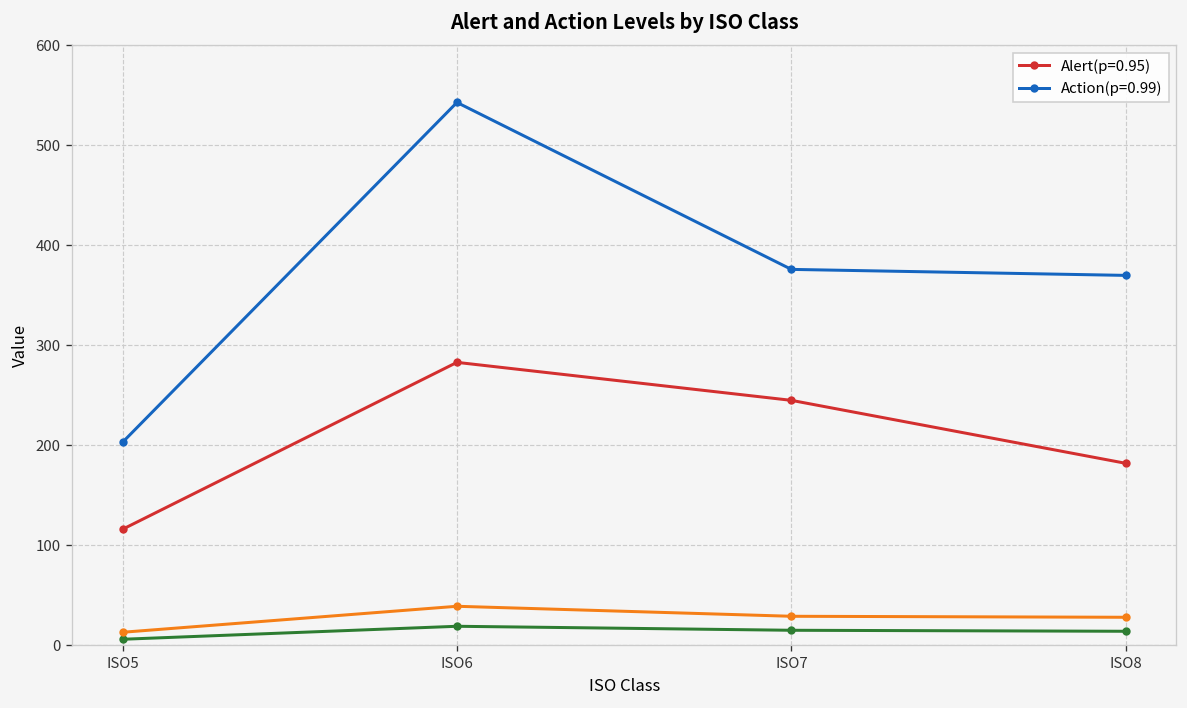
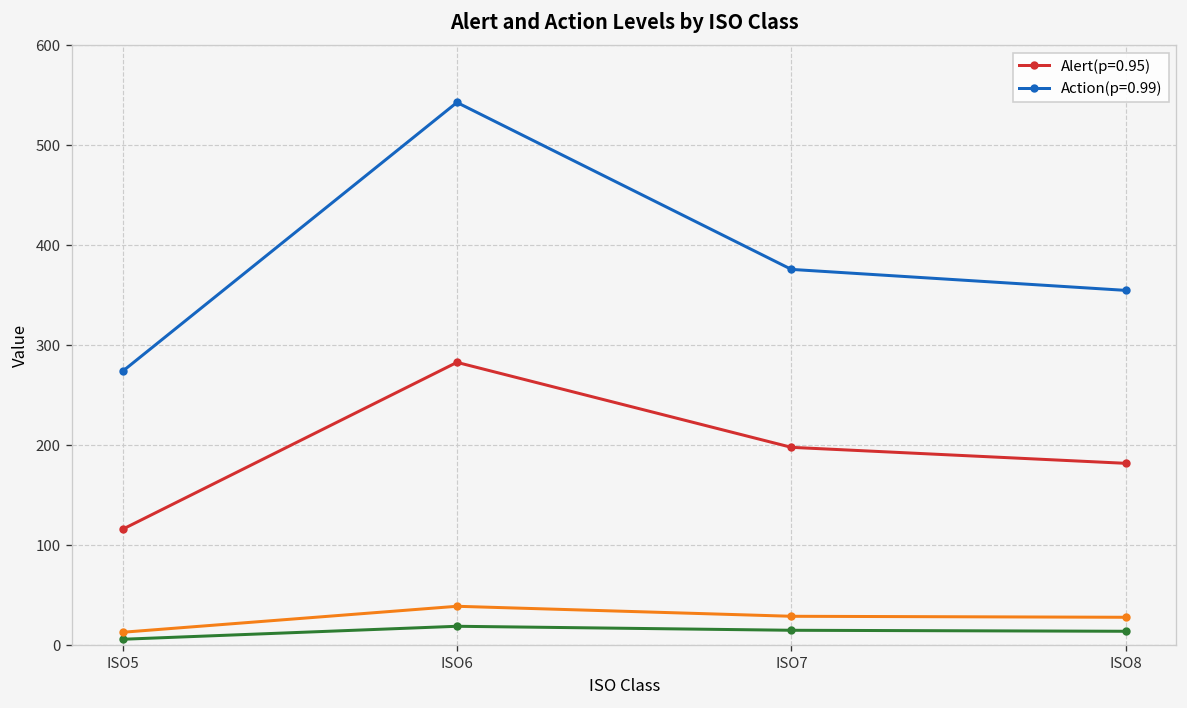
  {
    "Alert(p=0.95)": {
      "ISO5": 120,
      "ISO6": 280,
-     "ISO7": 250,
+     "ISO7": 200,
      "ISO8": 180
    },
    "Action(p=0.99)": {
-     "ISO5": 200,
+     "ISO5": 270,
      "ISO6": 540,
      "ISO7": 380,
-     "ISO8": 370
+     "ISO8": 360
    }
  }
